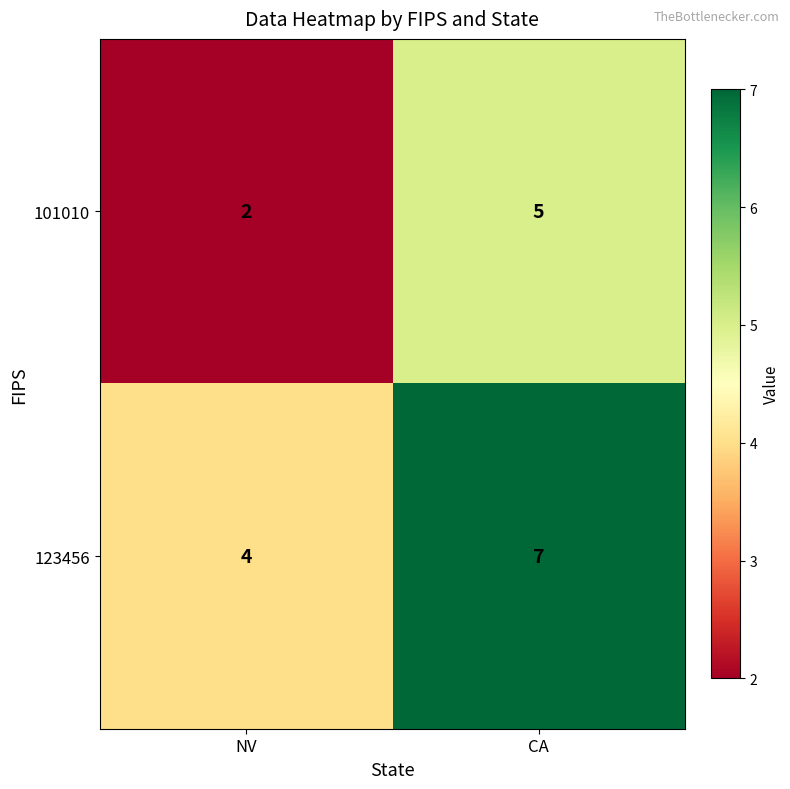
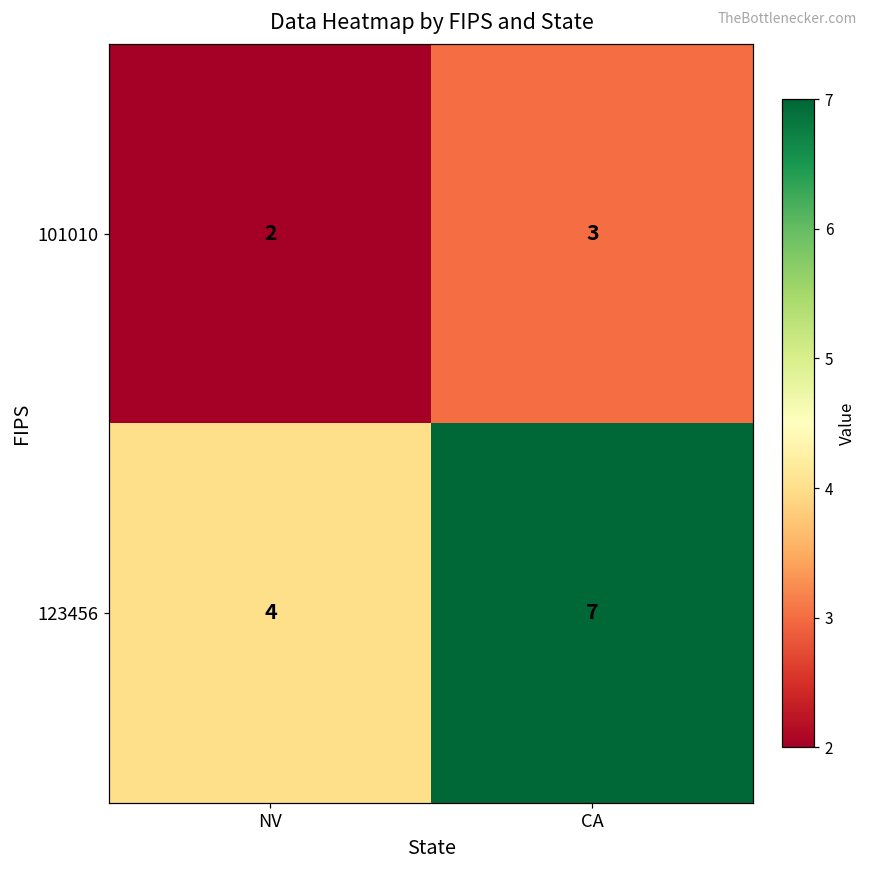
  {
    "101010": {
      "NV": 2,
-     "CA": 5
+     "CA": 3
    },
    "123456": {
      "NV": 4,
      "CA": 7
    }
  }
